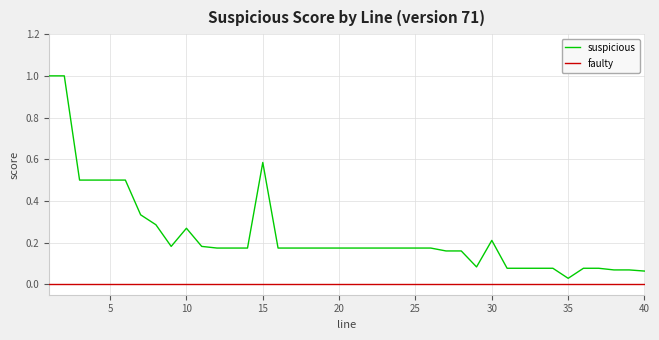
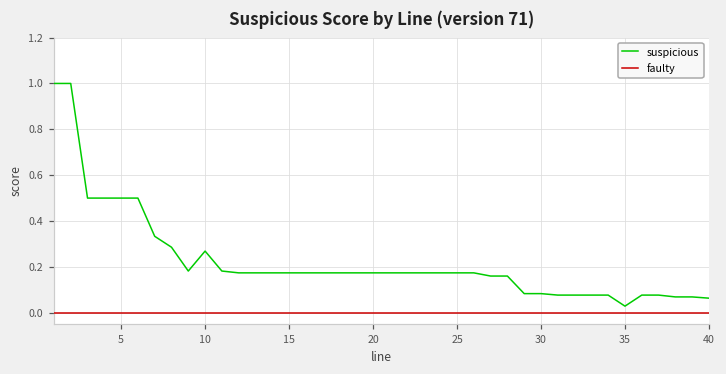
  {
    "suspicious": {
      "5": 0.50,
      "10": 0.27,
-     "15": 0.58,
+     "15": 0.17,
      "20": 0.17,
      "25": 0.17,
-     "30": 0.21,
+     "30": 0.08,
      "35": 0.03,
      "40": 0.06
    },
    "faulty": {
      "5": 0.00,
      "10": 0.00,
      "15": 0.00,
      "20": 0.00,
      "25": 0.00,
      "30": 0.00,
      "35": 0.00,
      "40": 0.00
    }
  }
